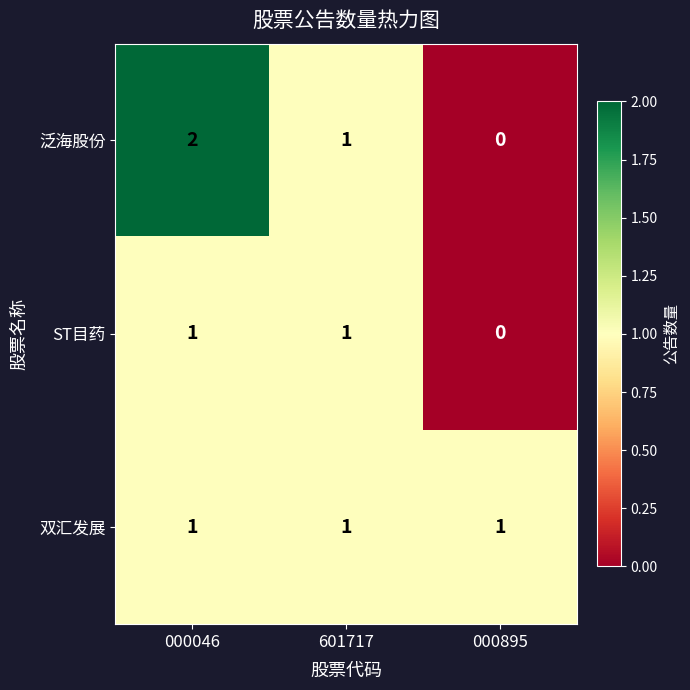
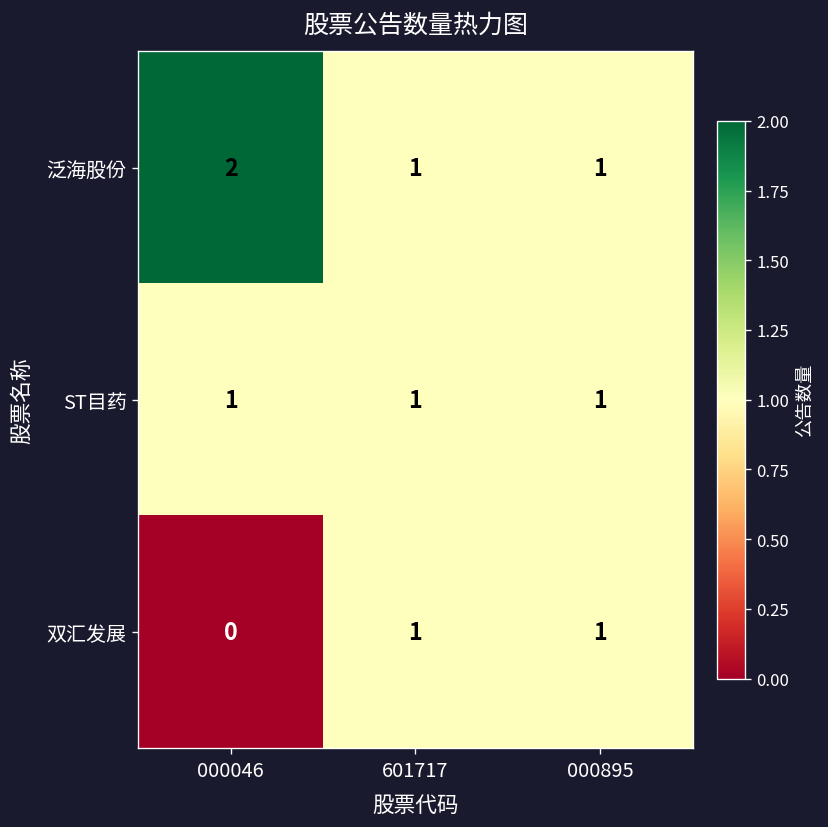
  {
    "泛海股份": {
      "000046": 2,
      "601717": 1,
-     "000895": 0
+     "000895": 1
    },
    "ST目药": {
      "000046": 1,
      "601717": 1,
-     "000895": 0
+     "000895": 1
    },
    "双汇发展": {
-     "000046": 1,
+     "000046": 0,
      "601717": 1,
      "000895": 1
    }
  }
